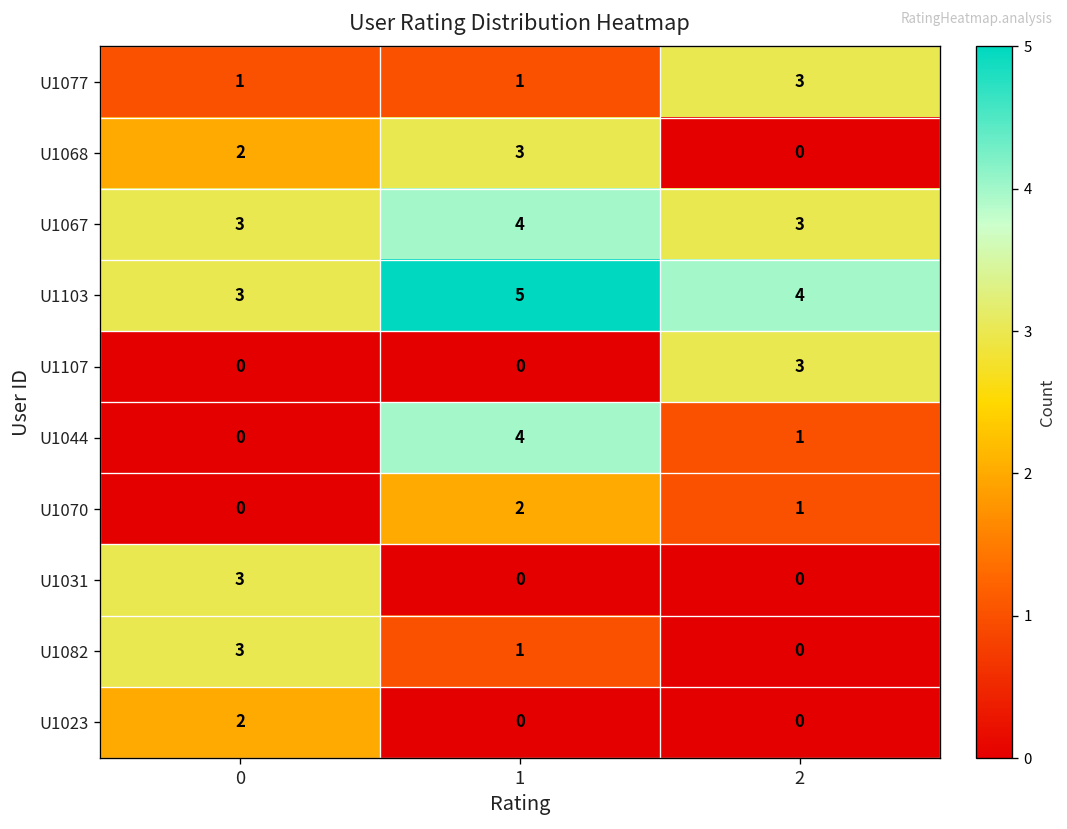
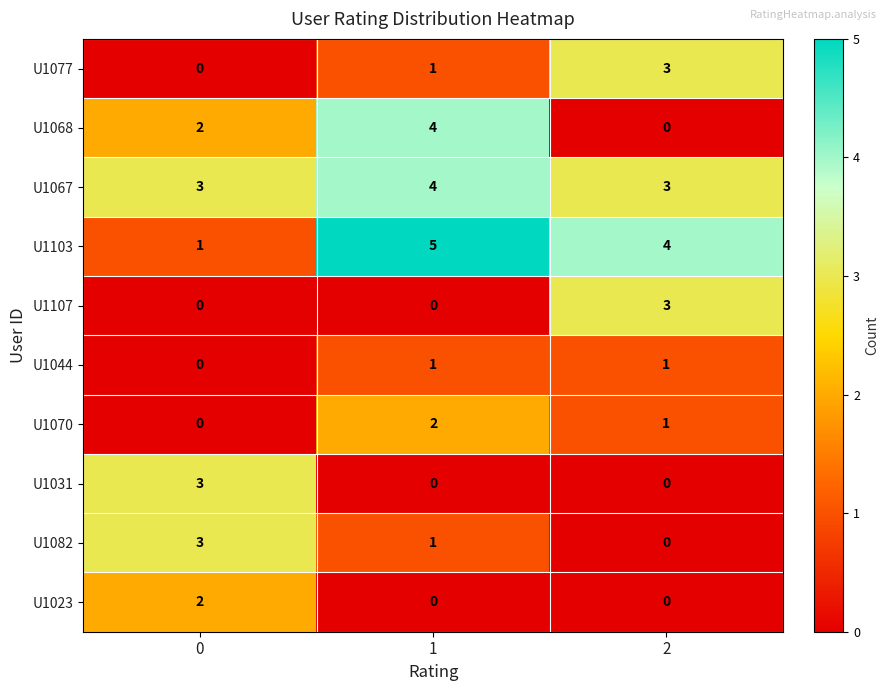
  {
    "U1077": {
-     "0": 1,
+     "0": 0,
      "1": 1,
      "2": 3
    },
    "U1068": {
      "0": 2,
-     "1": 3,
+     "1": 4,
      "2": 0
    },
    "U1067": {
      "0": 3,
      "1": 4,
      "2": 3
    },
    "U1103": {
-     "0": 3,
+     "0": 1,
      "1": 5,
      "2": 4
    },
    "U1107": {
      "0": 0,
      "1": 0,
      "2": 3
    },
    "U1044": {
      "0": 0,
-     "1": 4,
+     "1": 1,
      "2": 1
    },
    "U1070": {
      "0": 0,
      "1": 2,
      "2": 1
    },
    "U1031": {
      "0": 3,
      "1": 0,
      "2": 0
    },
    "U1082": {
      "0": 3,
      "1": 1,
      "2": 0
    },
    "U1023": {
      "0": 2,
      "1": 0,
      "2": 0
    }
  }
